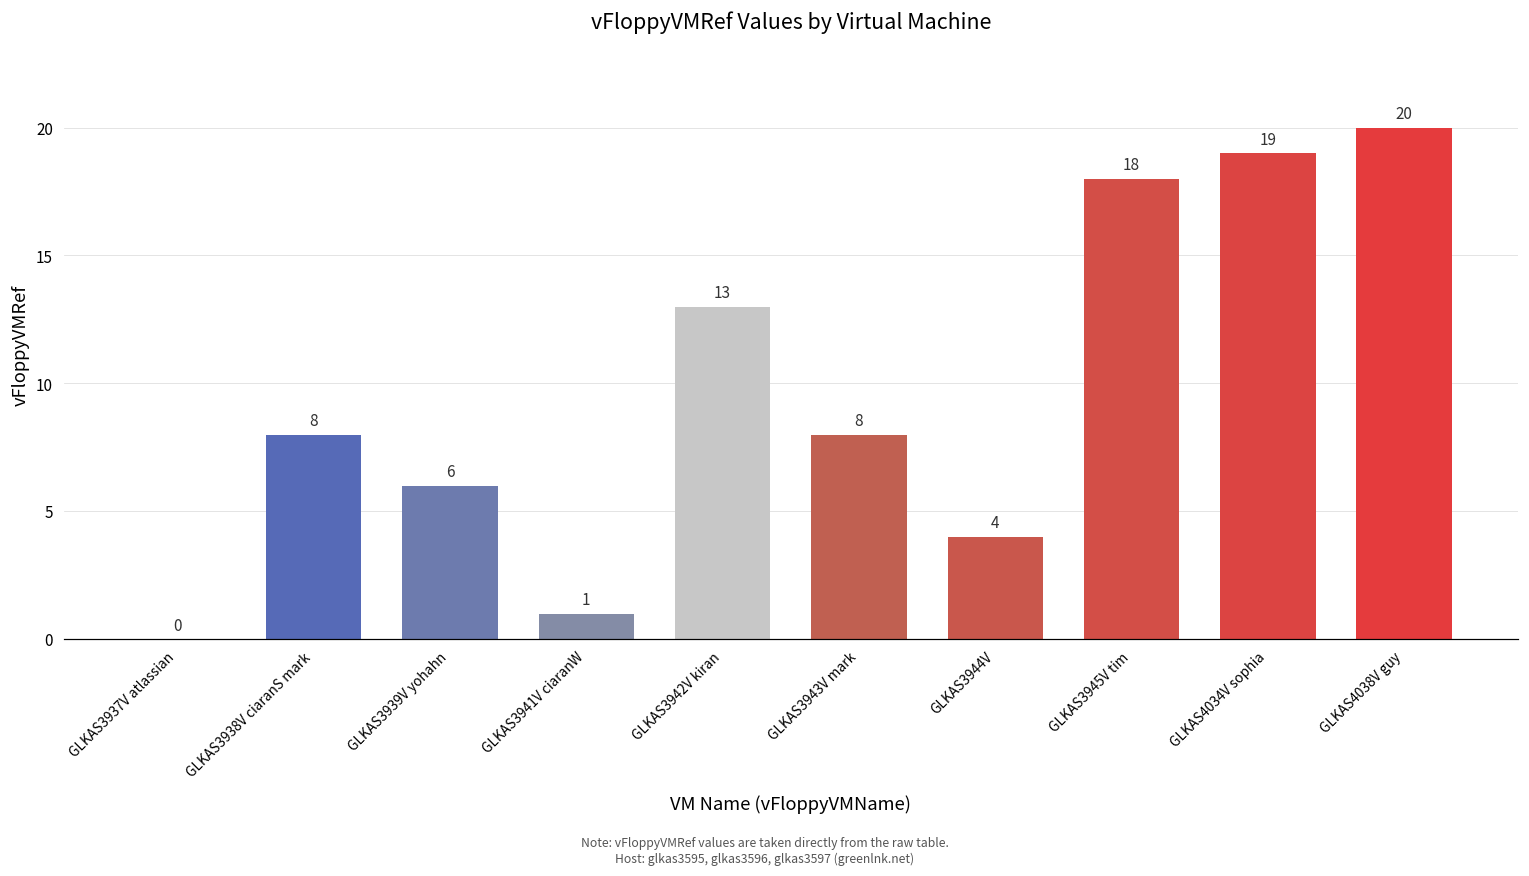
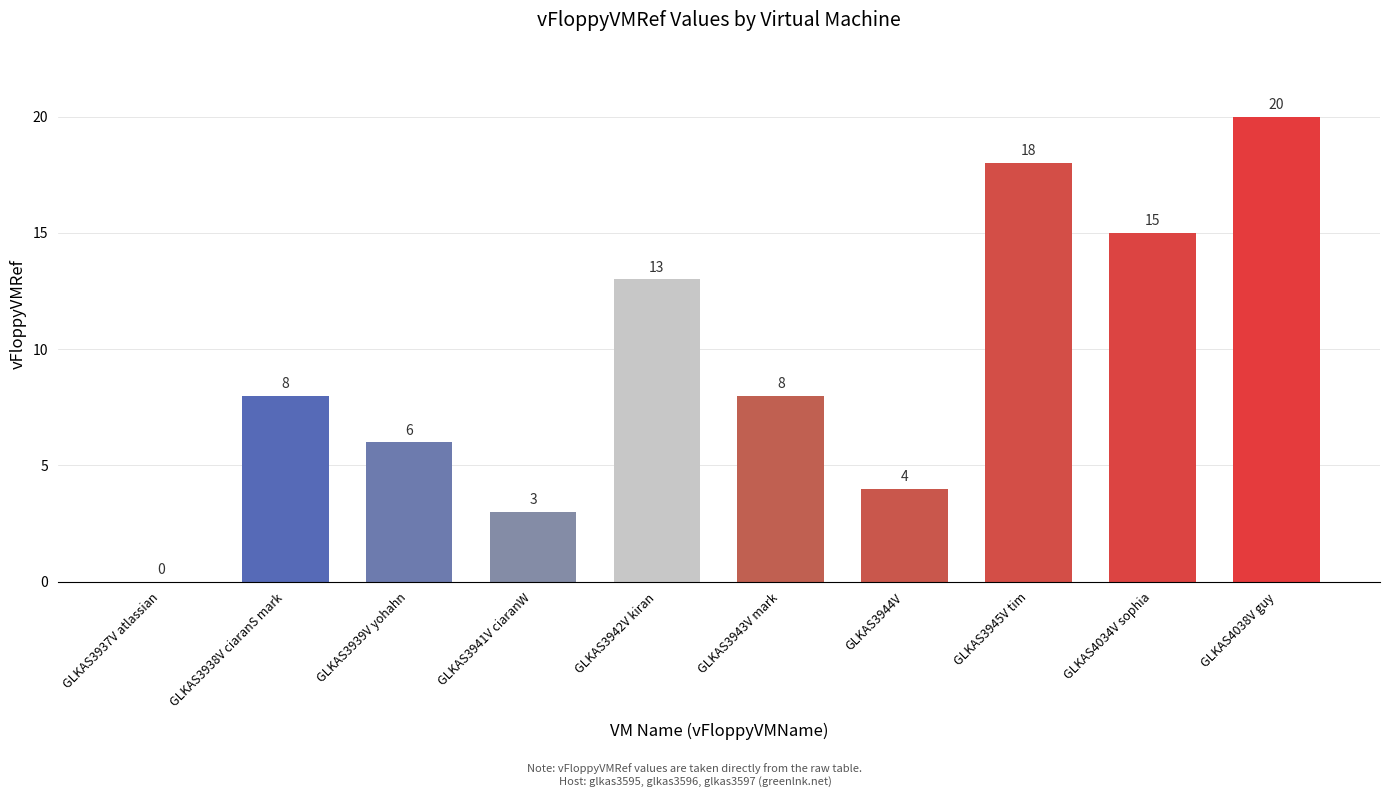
  {
    "GLKAS3937V atlassian": 0,
    "GLKAS3938V ciaranS mark": 8,
    "GLKAS3939V yohahn": 6,
-   "GLKAS3941V ciaranW": 1,
+   "GLKAS3941V ciaranW": 3,
    "GLKAS3942V kiran": 13,
    "GLKAS3943V mark": 8,
    "GLKAS3944V": 4,
    "GLKAS3945V tim": 18,
-   "GLKAS4034V sophia": 19,
+   "GLKAS4034V sophia": 15,
    "GLKAS4038V guy": 20
  }
